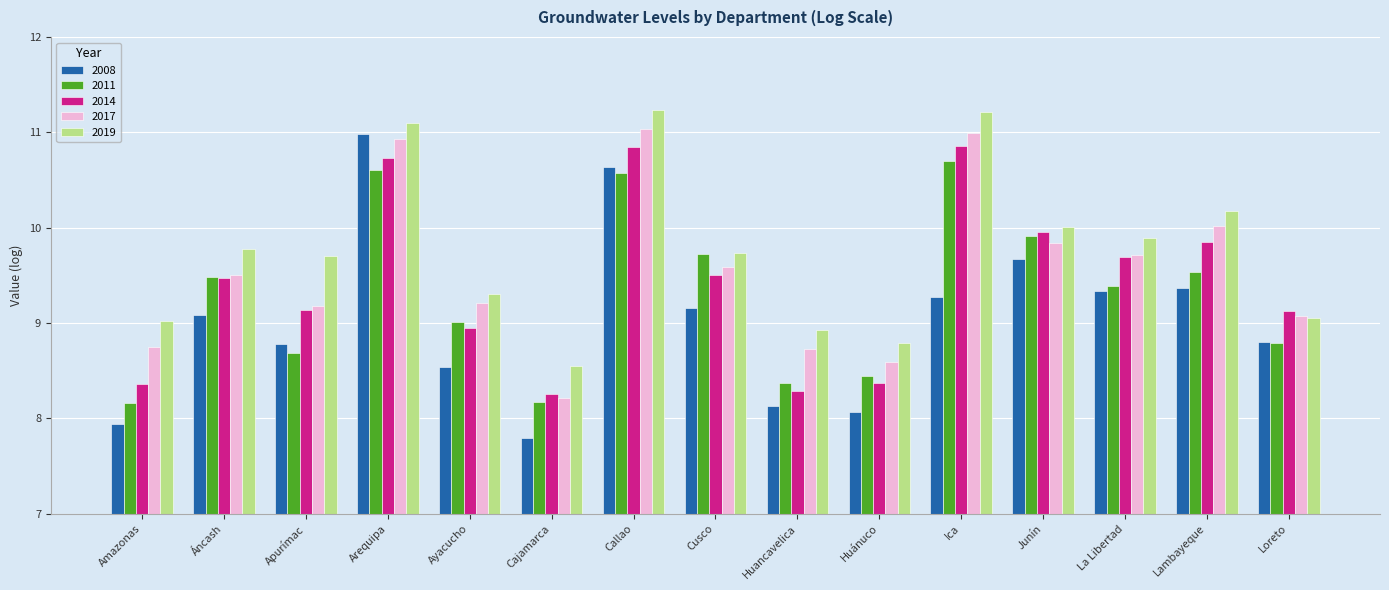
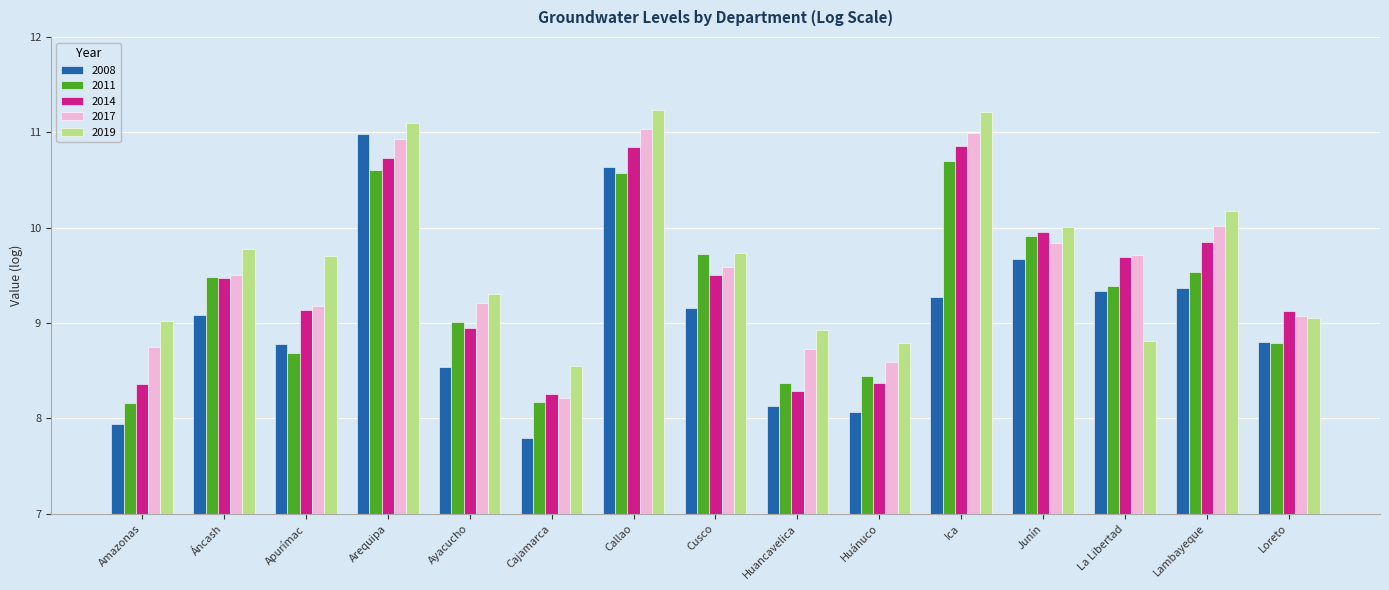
  {
    "2008": {
      "Amazonas": 7.9,
      "Áncash": 9.1,
      "Apurímac": 8.8,
      "Arequipa": 11.0,
      "Ayacucho": 8.5,
      "Cajamarca": 7.8,
      "Callao": 10.6,
      "Cusco": 9.2,
      "Huancavelica": 8.1,
      "Huánuco": 8.1,
      "Ica": 9.3,
      "Junín": 9.7,
      "La Libertad": 9.3,
      "Lambayeque": 9.4,
      "Loreto": 8.8
    },
    "2011": {
      "Amazonas": 8.2,
      "Áncash": 9.5,
      "Apurímac": 8.7,
      "Arequipa": 10.6,
      "Ayacucho": 9.0,
      "Cajamarca": 8.2,
      "Callao": 10.6,
      "Cusco": 9.7,
      "Huancavelica": 8.4,
      "Huánuco": 8.4,
      "Ica": 10.7,
      "Junín": 9.9,
      "La Libertad": 9.4,
      "Lambayeque": 9.5,
      "Loreto": 8.8
    },
    "2014": {
      "Amazonas": 8.4,
      "Áncash": 9.5,
      "Apurímac": 9.1,
      "Arequipa": 10.7,
      "Ayacucho": 8.9,
      "Cajamarca": 8.3,
      "Callao": 10.8,
      "Cusco": 9.5,
      "Huancavelica": 8.3,
      "Huánuco": 8.4,
      "Ica": 10.9,
      "Junín": 10.0,
      "La Libertad": 9.7,
      "Lambayeque": 9.9,
      "Loreto": 9.1
    },
    "2017": {
      "Amazonas": 8.7,
      "Áncash": 9.5,
      "Apurímac": 9.2,
      "Arequipa": 10.9,
      "Ayacucho": 9.2,
      "Cajamarca": 8.2,
      "Callao": 11.0,
      "Cusco": 9.6,
      "Huancavelica": 8.7,
      "Huánuco": 8.6,
      "Ica": 11.0,
      "Junín": 9.8,
      "La Libertad": 9.7,
      "Lambayeque": 10.0,
      "Loreto": 9.1
    },
    "2019": {
      "Amazonas": 9.0,
      "Áncash": 9.8,
      "Apurímac": 9.7,
      "Arequipa": 11.1,
      "Ayacucho": 9.3,
      "Cajamarca": 8.6,
      "Callao": 11.2,
      "Cusco": 9.7,
      "Huancavelica": 8.9,
      "Huánuco": 8.8,
      "Ica": 11.2,
      "Junín": 10.0,
-     "La Libertad": 9.9,
+     "La Libertad": 8.8,
      "Lambayeque": 10.2,
      "Loreto": 9.1
    }
  }
